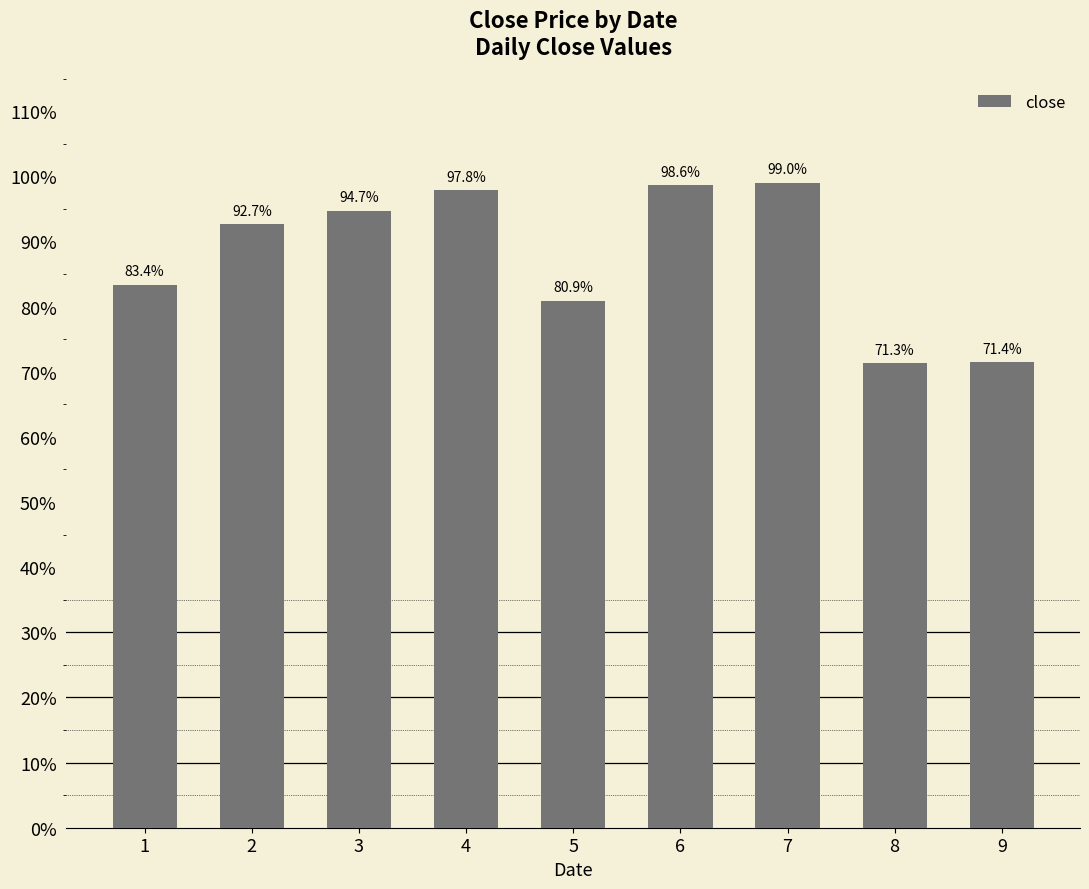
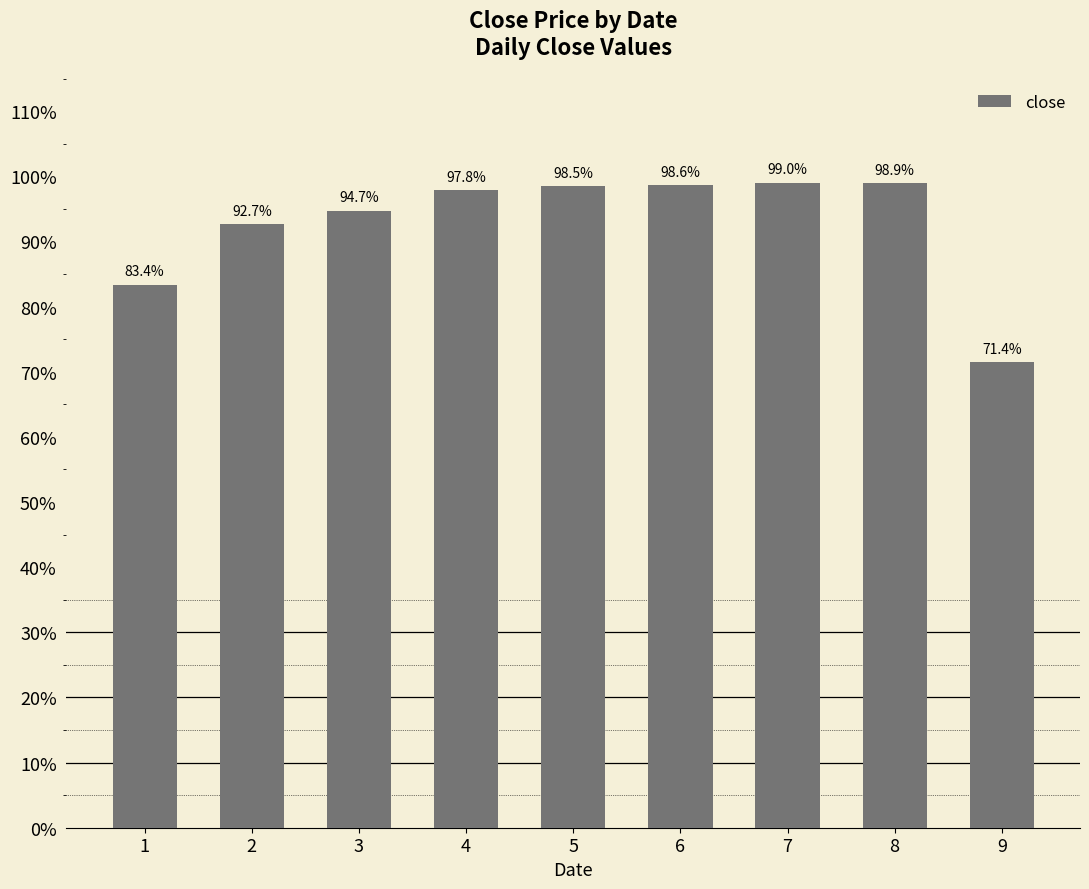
  {
    "1": "83.4%",
    "2": "92.7%",
    "3": "94.7%",
    "4": "97.8%",
-   "5": "80.9%",
+   "5": "98.5%",
    "6": "98.6%",
    "7": "99.0%",
-   "8": "71.3%",
+   "8": "98.9%",
    "9": "71.4%"
  }
